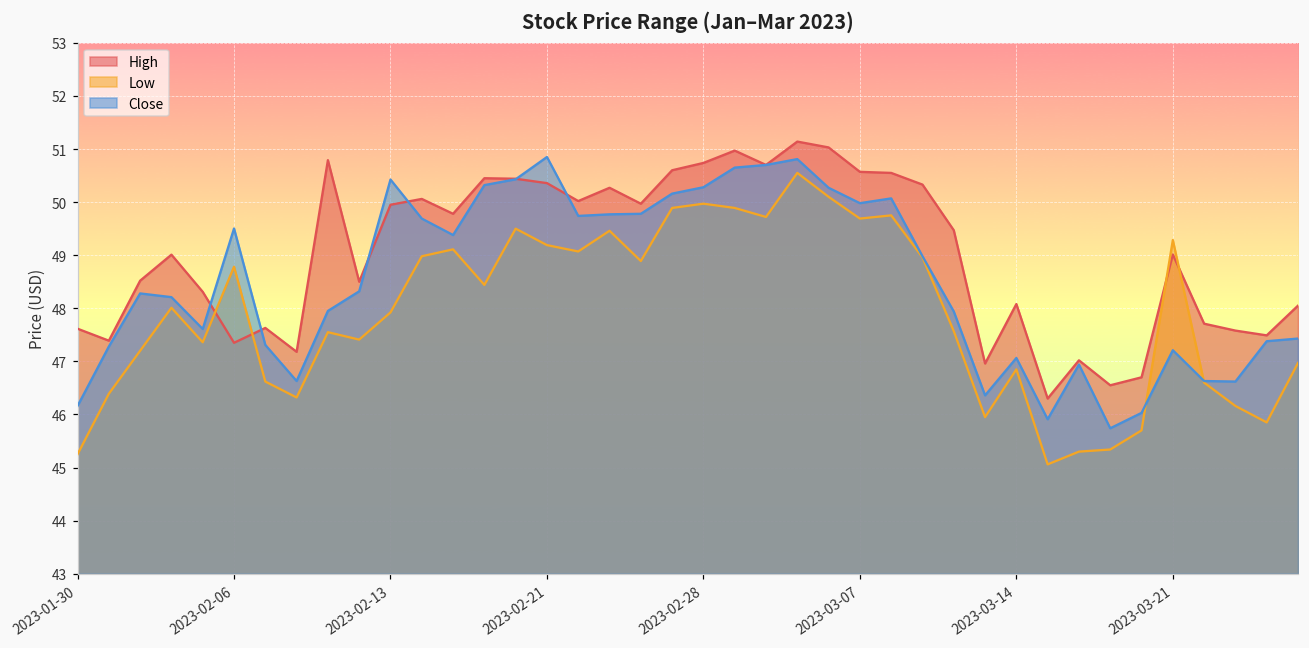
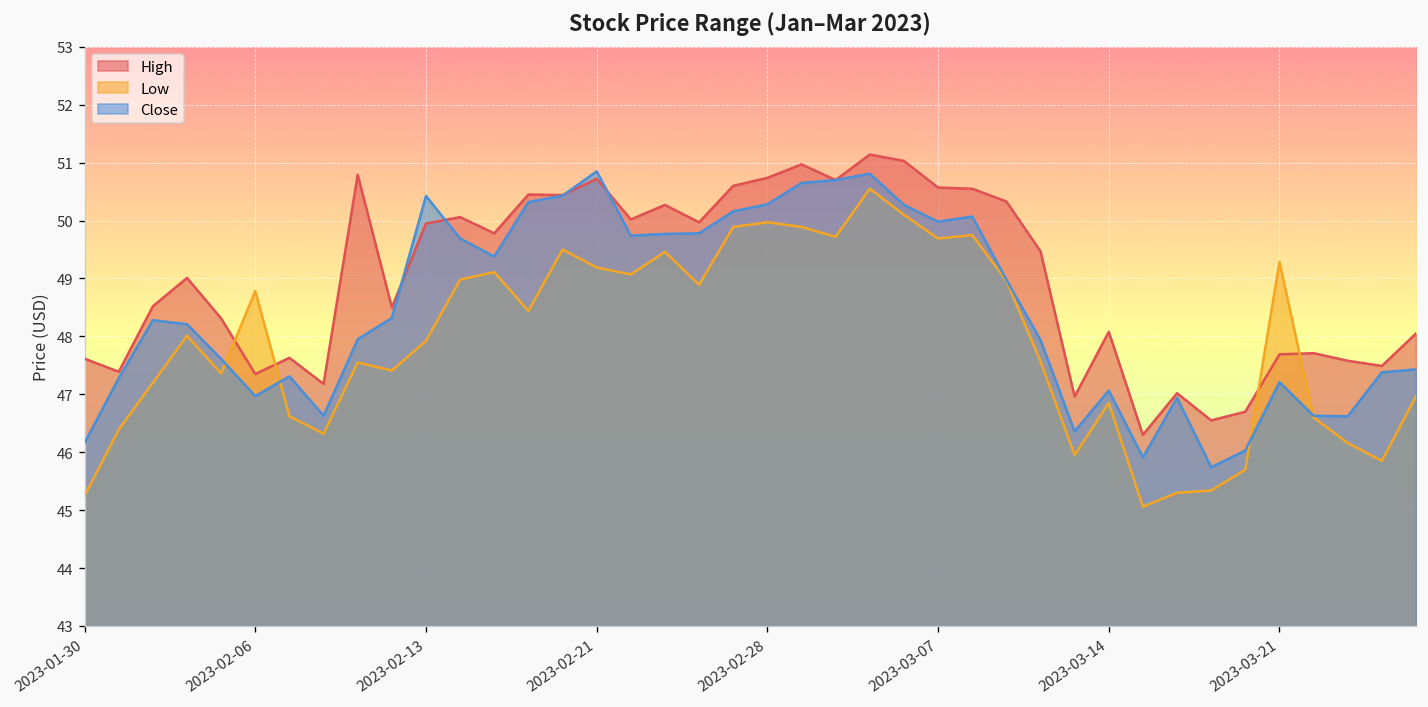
  {
    "High": {
      "2023-01-30": 47.6,
      "2023-02-06": 47.3,
      "2023-02-13": 50.0,
-     "2023-02-21": 50.4,
+     "2023-02-21": 50.7,
      "2023-02-28": 50.7,
      "2023-03-07": 50.6,
      "2023-03-14": 48.1,
-     "2023-03-21": 49.0
+     "2023-03-21": 47.7
    },
    "Low": {
      "2023-01-30": 45.3,
      "2023-02-06": 48.8,
      "2023-02-13": 47.9,
      "2023-02-21": 49.2,
      "2023-02-28": 50.0,
      "2023-03-07": 49.7,
      "2023-03-14": 46.8,
      "2023-03-21": 49.3
    },
    "Close": {
      "2023-01-30": 46.2,
-     "2023-02-06": 49.5,
+     "2023-02-06": 47.0,
      "2023-02-13": 50.4,
      "2023-02-21": 50.8,
      "2023-02-28": 50.3,
      "2023-03-07": 50.0,
      "2023-03-14": 47.1,
      "2023-03-21": 47.2
    }
  }
